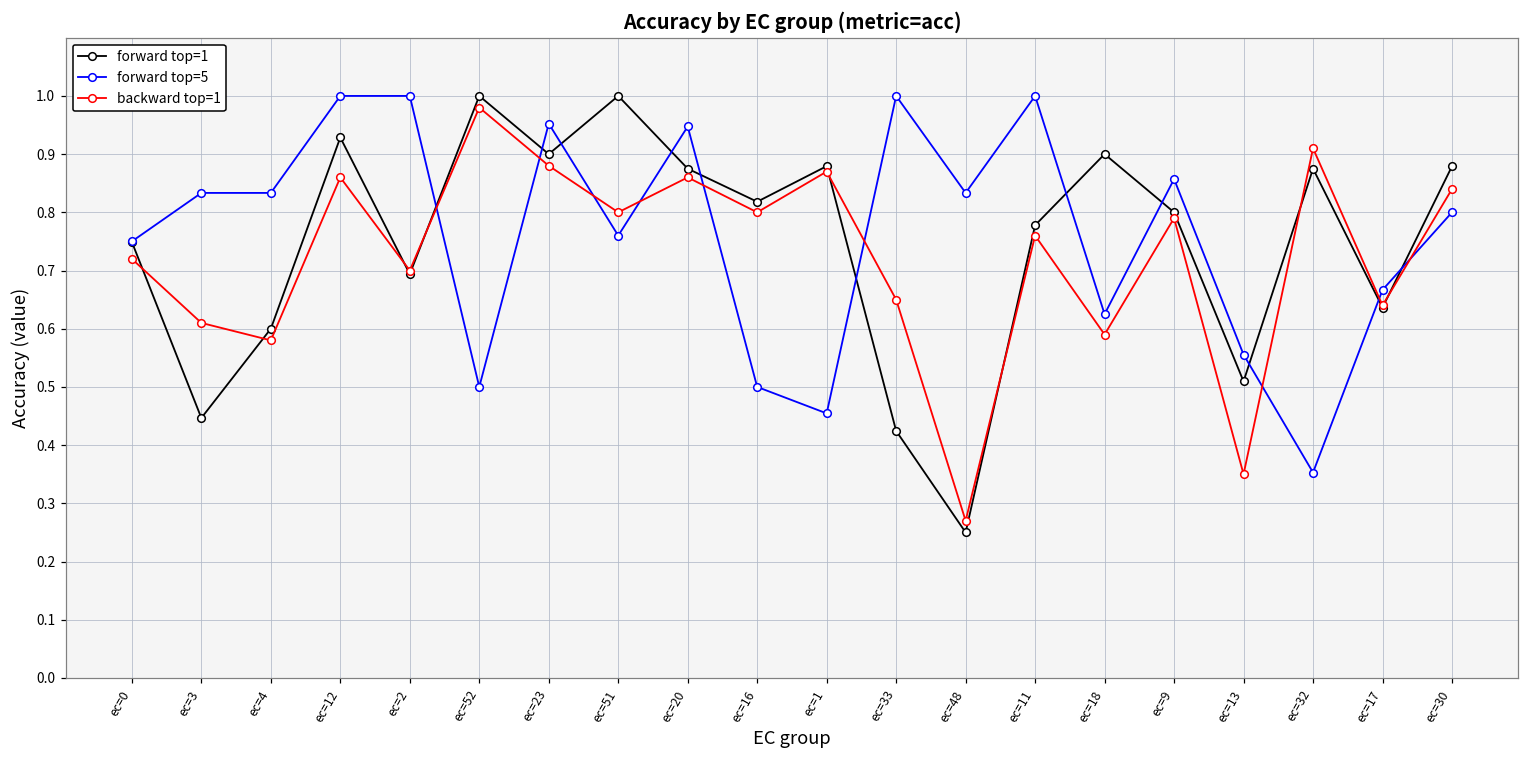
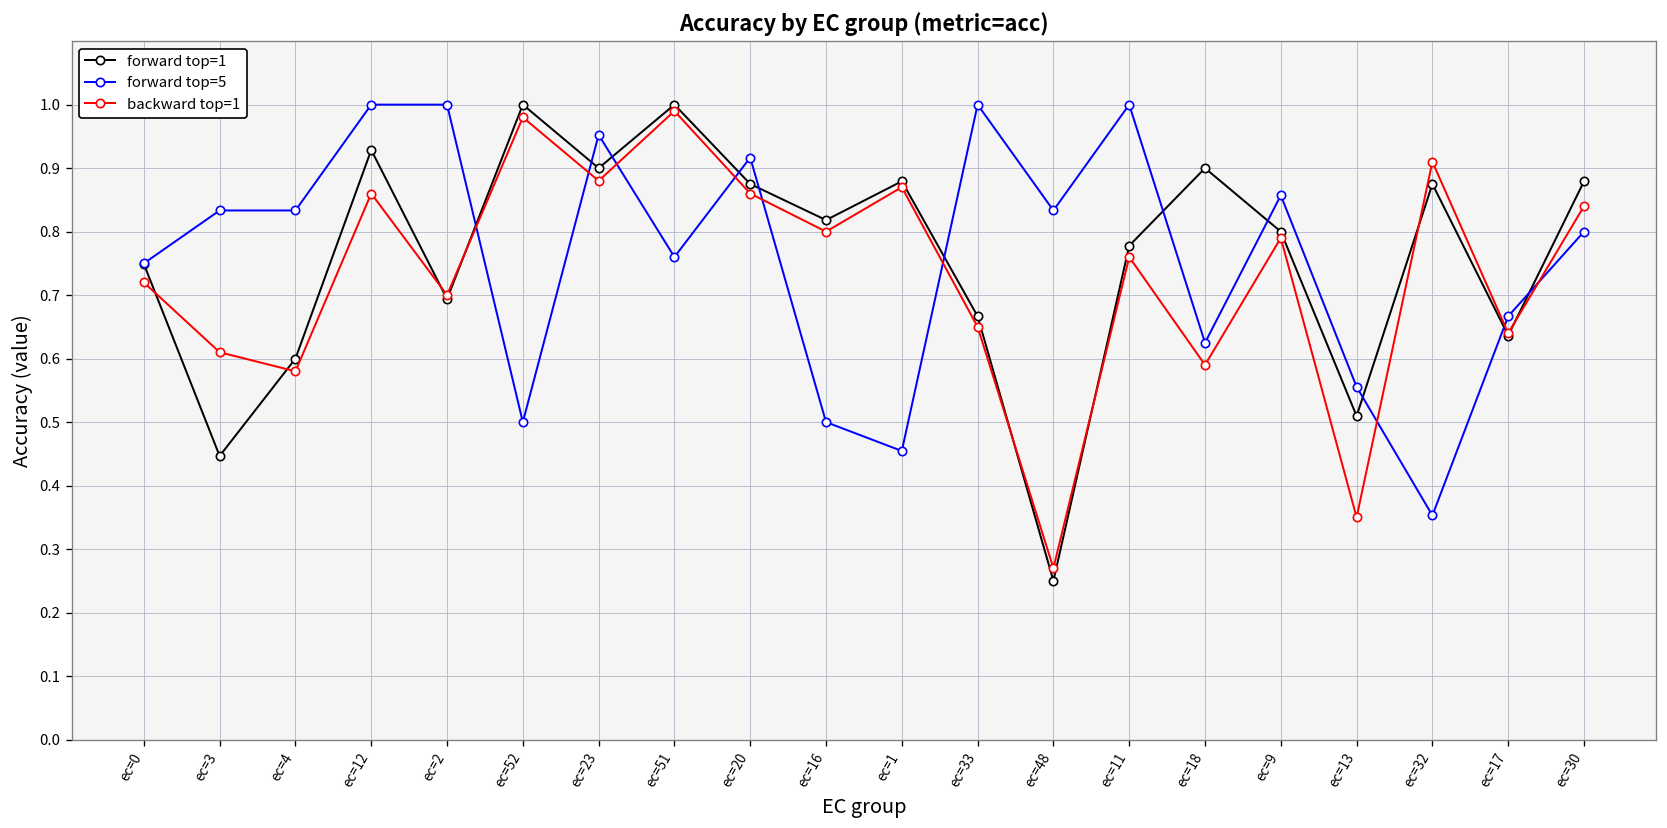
  {
    "forward top=1": {
      "ec=3": 0.45,
      "ec=4": 0.60,
      "ec=12": 0.93,
      "ec=2": 0.69,
      "ec=52": 1.00,
      "ec=23": 0.90,
      "ec=51": 1.00,
      "ec=20": 0.88,
      "ec=16": 0.82,
      "ec=1": 0.88,
-     "ec=33": 0.42,
+     "ec=33": 0.67,
      "ec=48": 0.25,
      "ec=11": 0.78,
      "ec=18": 0.90,
      "ec=9": 0.80,
      "ec=13": 0.51,
      "ec=32": 0.88,
      "ec=30": 0.88
    },
    "forward top=5": {
      "ec=3": 0.83,
      "ec=4": 0.83,
      "ec=12": 1.00,
      "ec=2": 1.00,
      "ec=52": 0.50,
      "ec=23": 0.95,
      "ec=51": 0.76,
-     "ec=20": 0.95,
+     "ec=20": 0.92,
      "ec=16": 0.50,
      "ec=1": 0.45,
      "ec=33": 1.00,
      "ec=48": 0.83,
      "ec=11": 1.00,
      "ec=18": 0.63,
      "ec=9": 0.86,
      "ec=13": 0.56,
      "ec=32": 0.35,
      "ec=17": 0.67,
      "ec=30": 0.80
    },
    "backward top=1": {
      "ec=0": 0.72,
      "ec=3": 0.61,
      "ec=4": 0.58,
      "ec=12": 0.86,
      "ec=2": 0.70,
      "ec=52": 0.98,
      "ec=23": 0.88,
-     "ec=51": 0.80,
+     "ec=51": 0.99,
      "ec=20": 0.86,
      "ec=16": 0.80,
      "ec=1": 0.87,
      "ec=33": 0.65,
      "ec=48": 0.27,
      "ec=11": 0.76,
      "ec=18": 0.59,
      "ec=9": 0.79,
      "ec=13": 0.35,
      "ec=32": 0.91,
      "ec=30": 0.84
    }
  }
